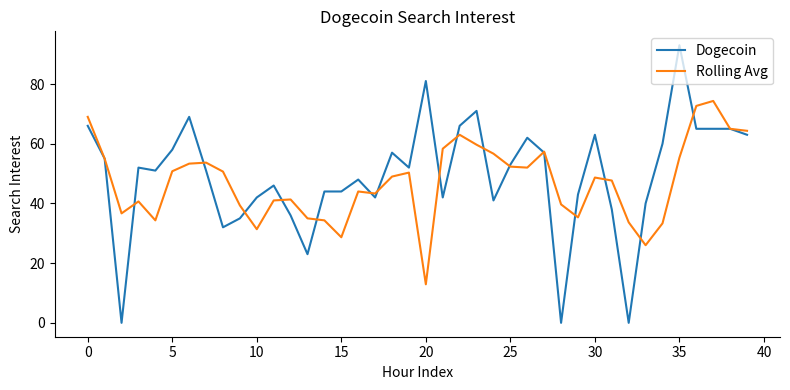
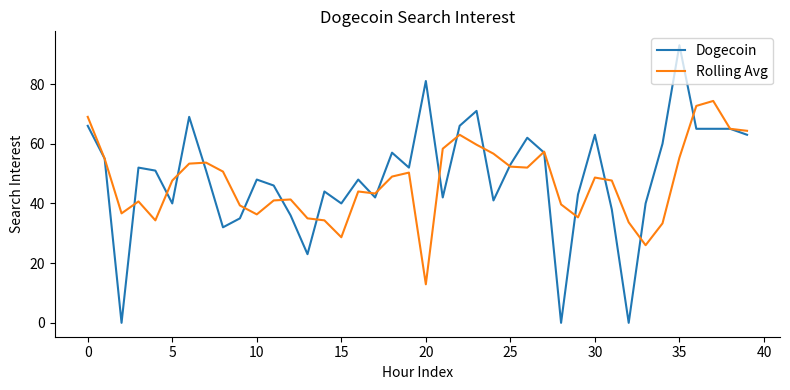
  {
    "Dogecoin": {
      "0": 66,
-     "5": 58,
-     "10": 42,
-     "15": 44,
+     "5": 40,
+     "10": 48,
+     "15": 40,
      "20": 81,
      "30": 63
    },
    "Rolling Avg": {
      "0": 69,
-     "5": 51,
-     "10": 31,
+     "5": 48,
+     "10": 36,
      "15": 29,
      "20": 13,
      "30": 49,
      "35": 55
    }
  }
